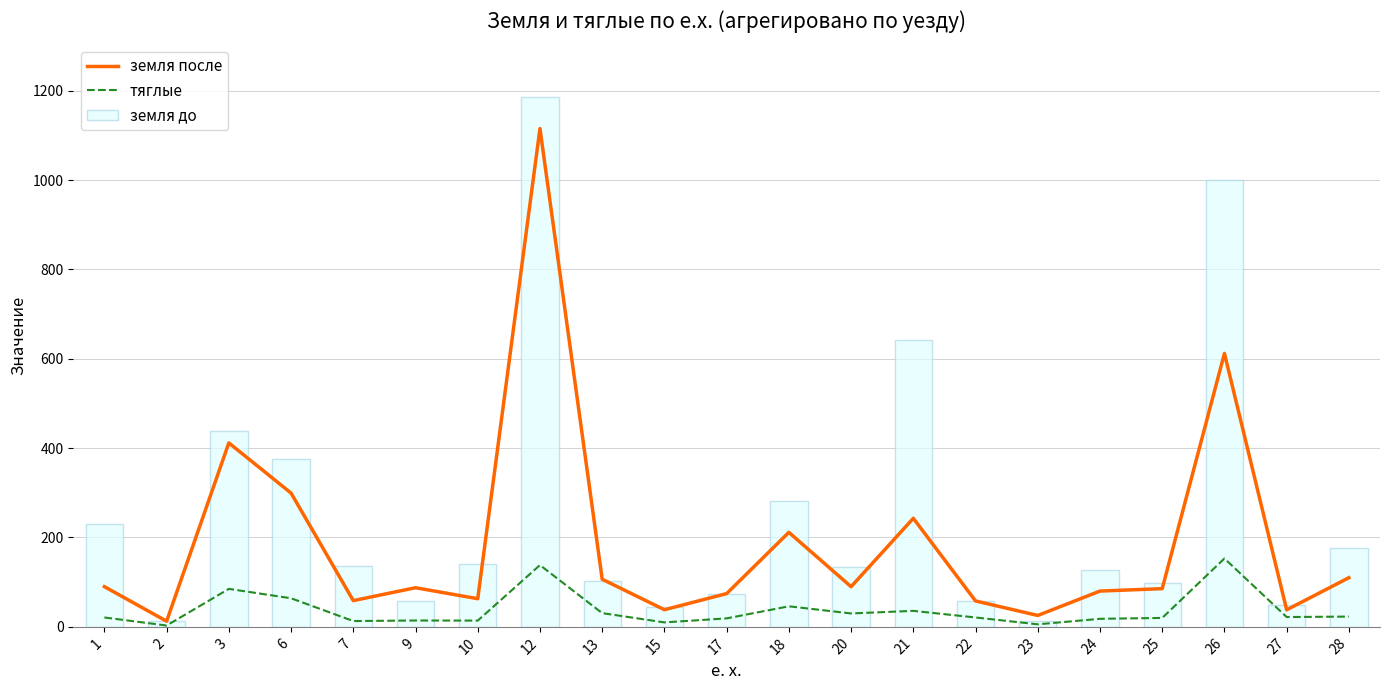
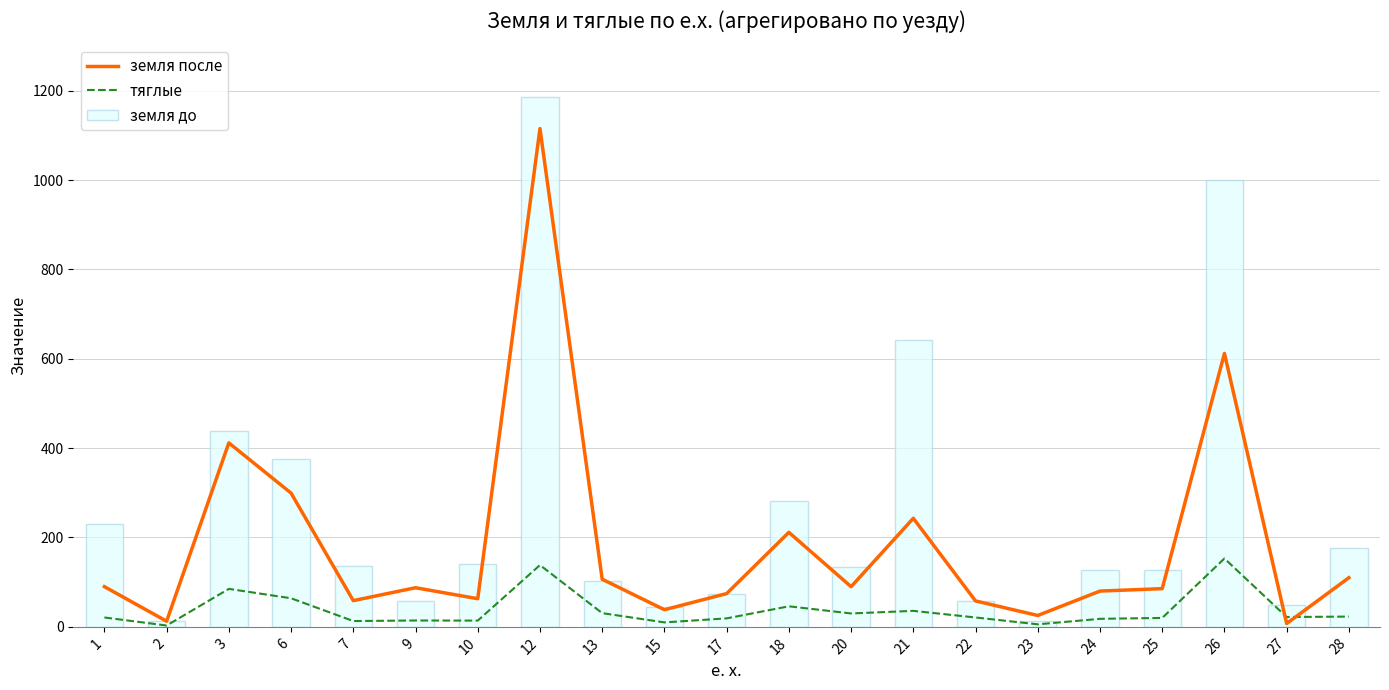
  {
    "земля после": {
      "1": 90,
      "2": 10,
      "3": 410,
      "6": 300,
      "7": 60,
      "9": 90,
      "10": 60,
      "12": 1120,
      "13": 110,
      "15": 40,
      "17": 70,
      "18": 210,
      "20": 90,
      "21": 240,
      "22": 60,
      "23": 30,
      "24": 80,
      "25": 90,
      "26": 610,
-     "27": 40,
+     "27": 10,
      "28": 110
    },
    "земля до": {
      "1": 230,
      "2": 10,
      "3": 440,
      "6": 380,
      "7": 140,
      "9": 60,
      "10": 140,
      "12": 1190,
      "13": 100,
      "15": 50,
      "17": 70,
      "18": 280,
      "20": 130,
      "21": 640,
      "22": 60,
      "23": 10,
      "24": 130,
-     "25": 100,
+     "25": 130,
      "26": 1000,
      "27": 50,
      "28": 180
    },
    "тяглые": {
      "1": 20,
      "2": 0,
      "3": 90,
      "6": 60,
      "7": 10,
      "9": 10,
      "10": 10,
      "12": 140,
      "13": 30,
      "15": 10,
      "17": 20,
      "18": 50,
      "20": 30,
      "21": 40,
      "22": 20,
      "23": 10,
      "24": 20,
      "25": 20,
      "26": 150,
      "27": 20,
      "28": 20
    }
  }
